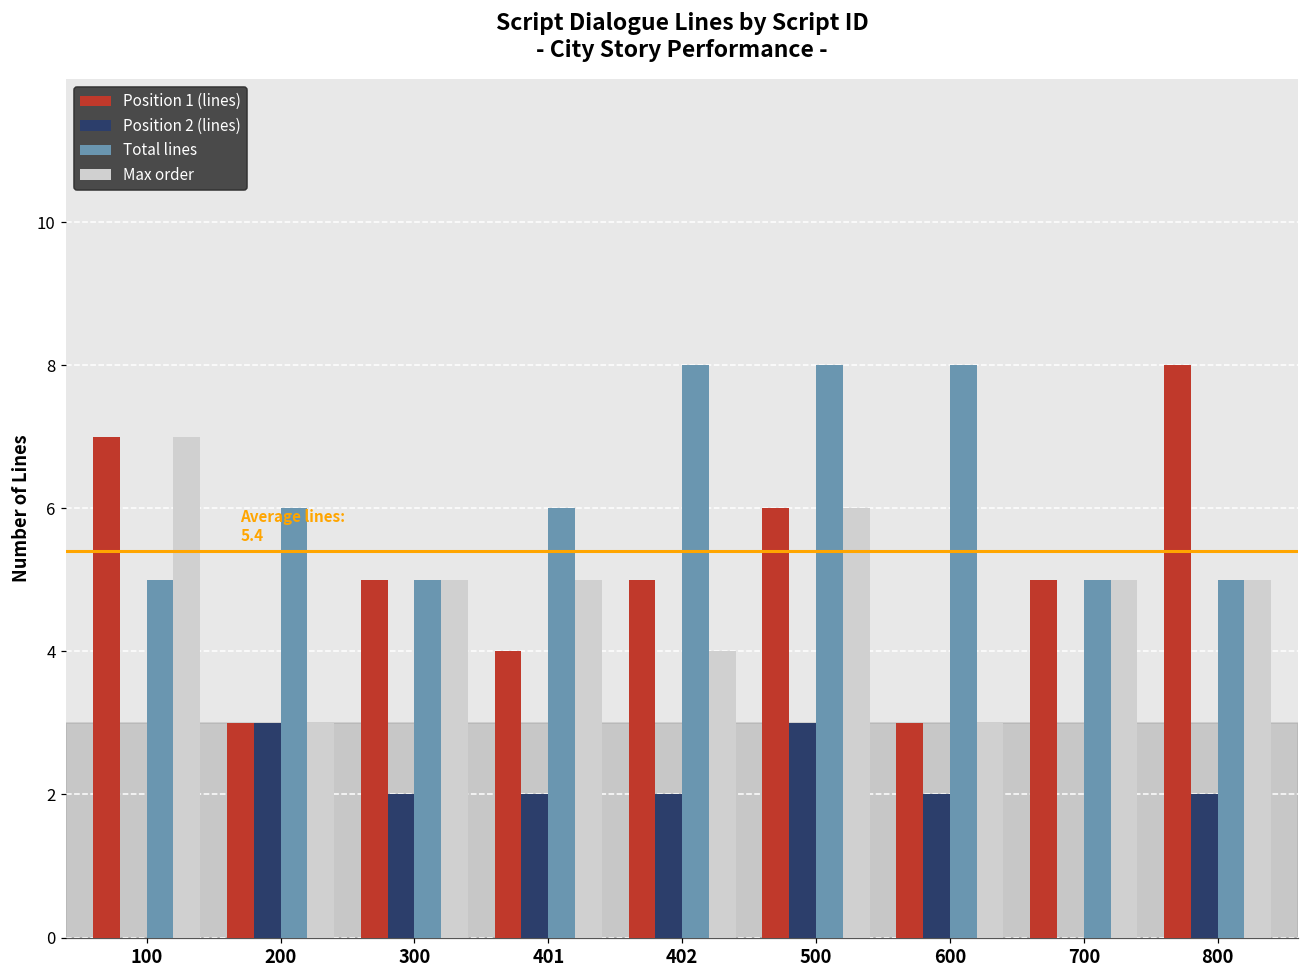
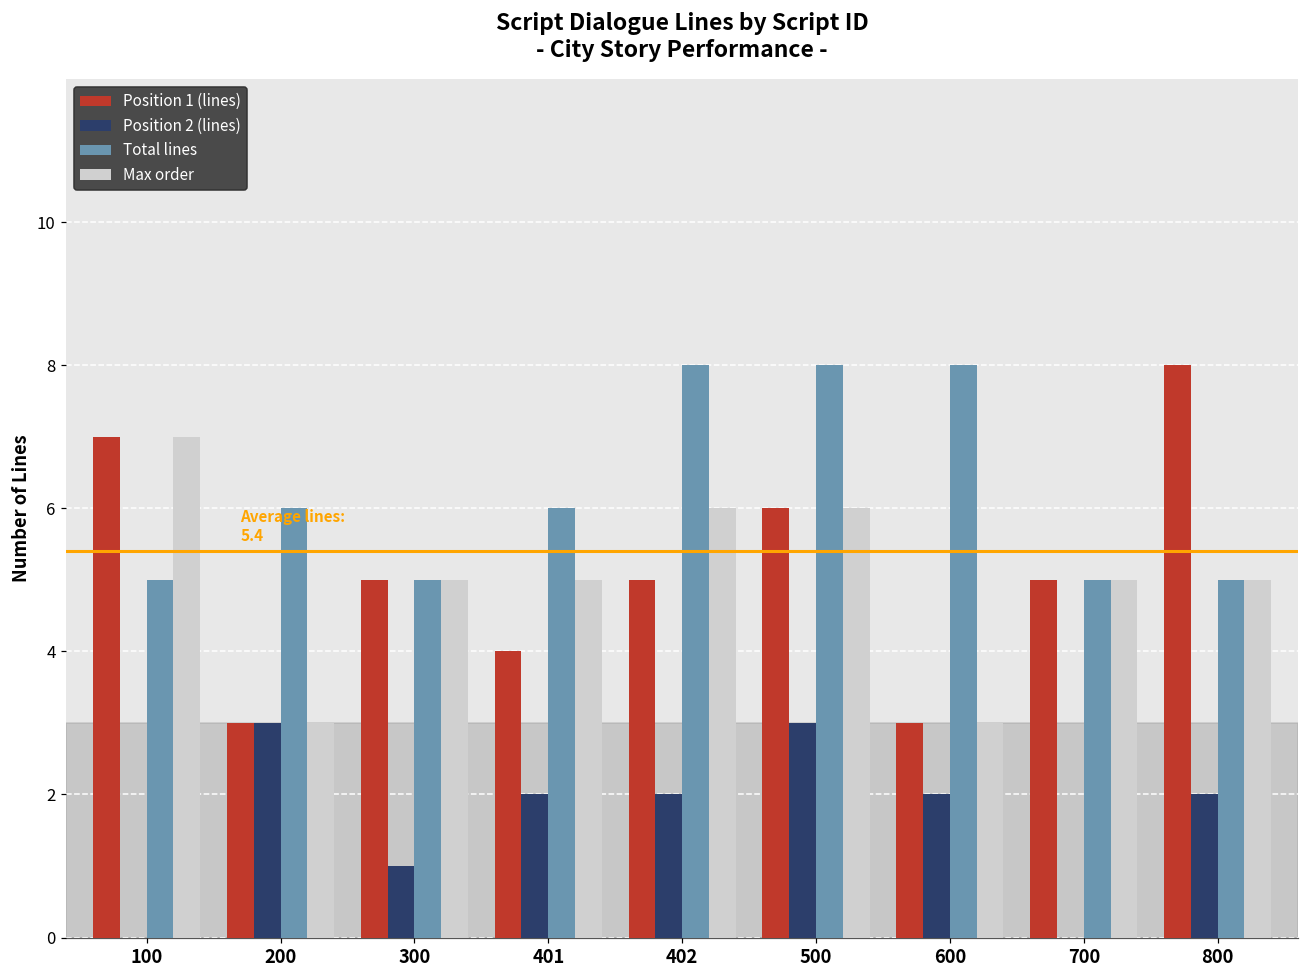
  {
    "Position 1 (lines)": {
      "100": 7,
      "200": 3,
      "300": 5,
      "401": 4,
      "402": 5,
      "500": 6,
      "600": 3,
      "700": 5,
      "800": 8
    },
    "Position 2 (lines)": {
      "100": 0,
      "200": 3,
-     "300": 2,
+     "300": 1,
      "401": 2,
      "402": 2,
      "500": 3,
      "600": 2,
      "700": 0,
      "800": 2
    },
    "Total lines": {
      "100": 5,
      "300": 5,
      "401": 6,
      "402": 8,
      "500": 8,
      "600": 8,
      "700": 5,
      "800": 5
    },
    "Max order": {
      "100": 7,
      "200": 3,
      "300": 5,
      "401": 5,
-     "402": 4,
+     "402": 6,
      "500": 6,
      "600": 3,
      "700": 5,
      "800": 5
    }
  }
